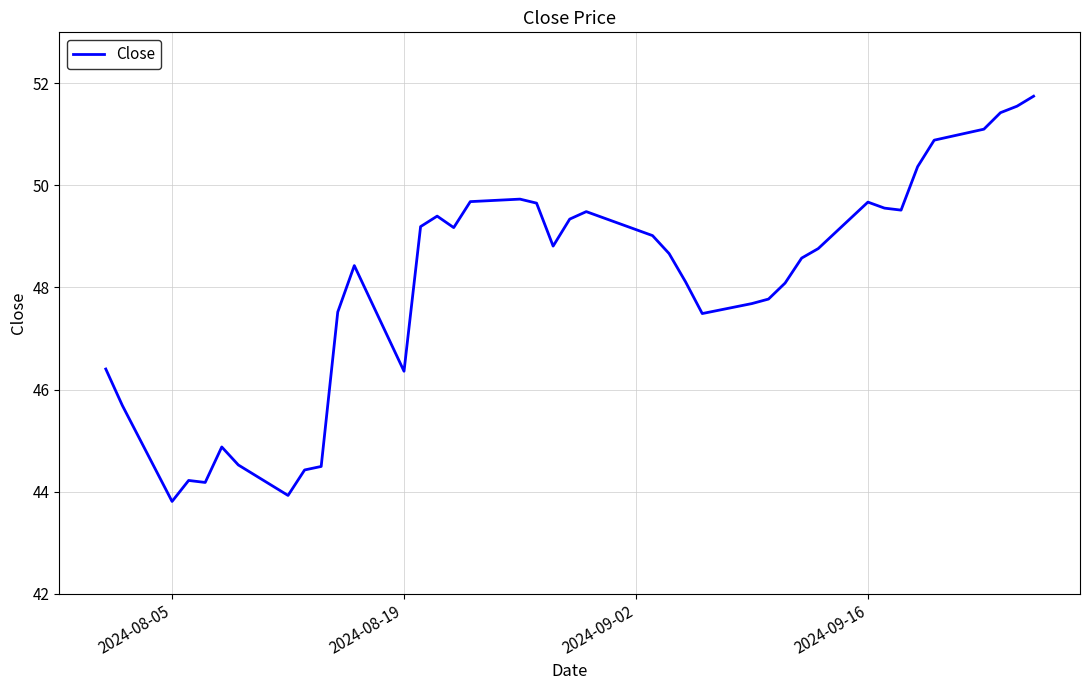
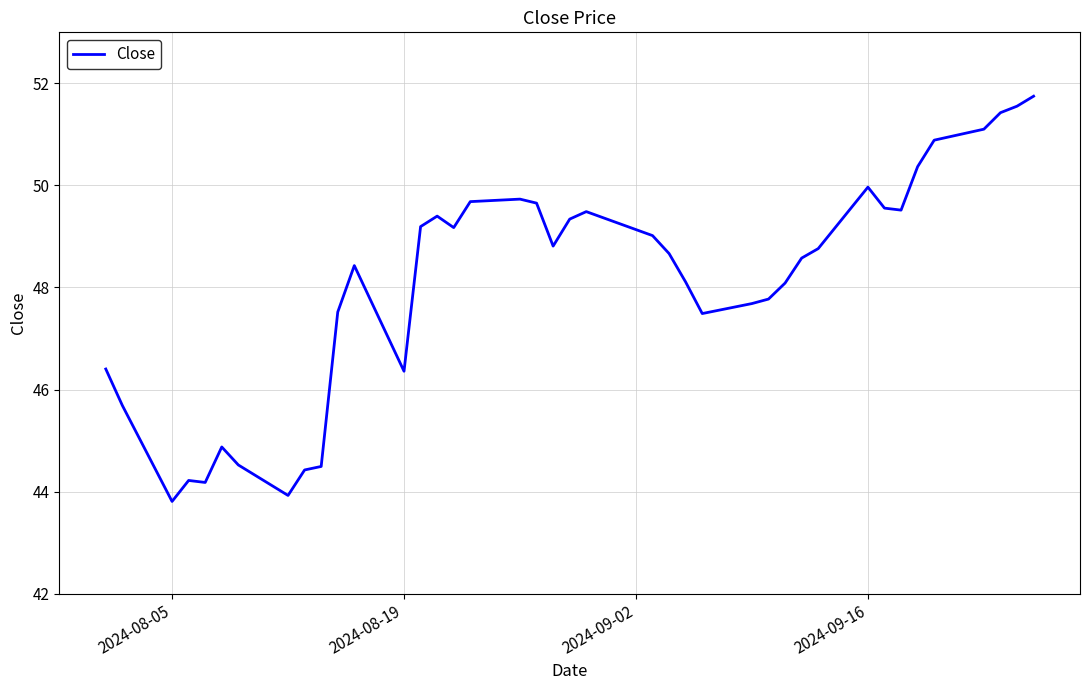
  {
    "2024-08-05": 43.8,
    "2024-08-19": 46.4,
-   "2024-09-16": 49.7
+   "2024-09-16": 50.0
  }
